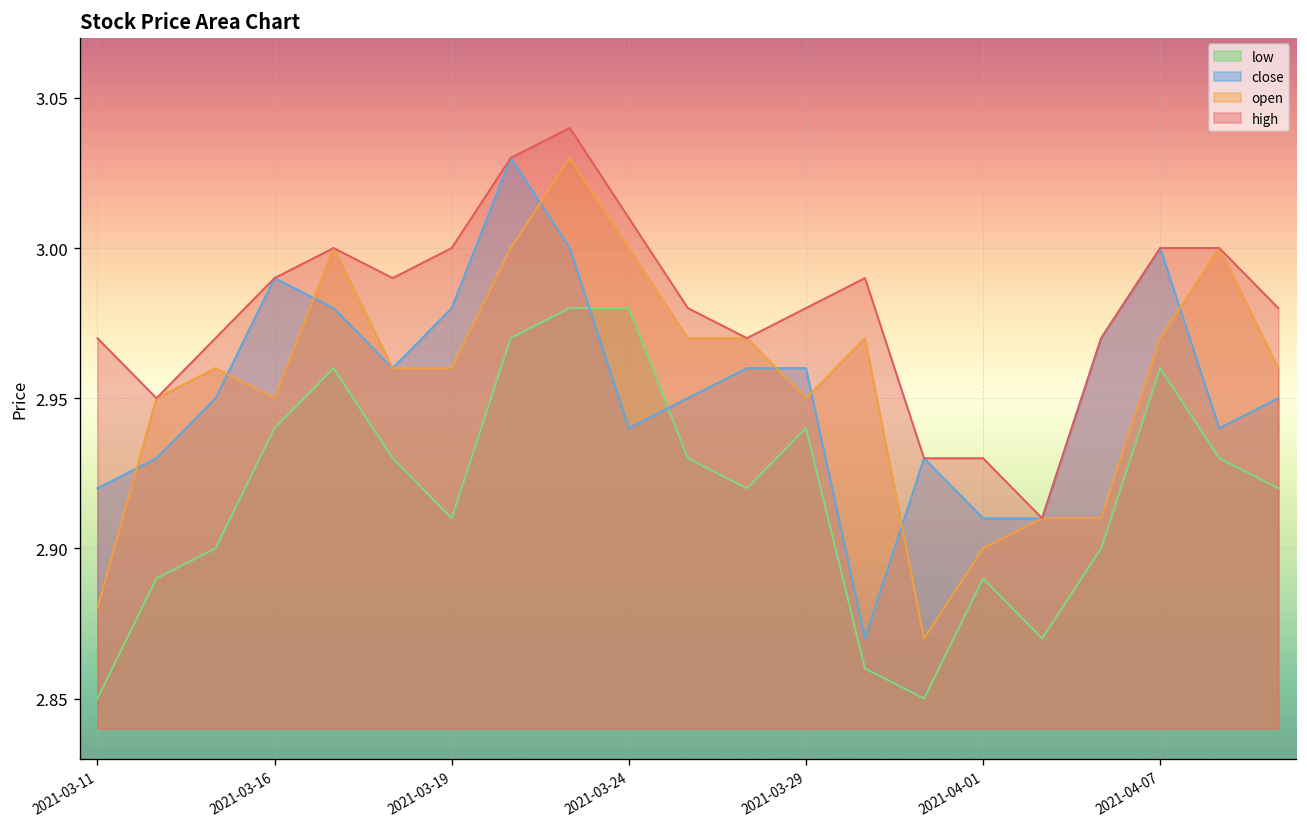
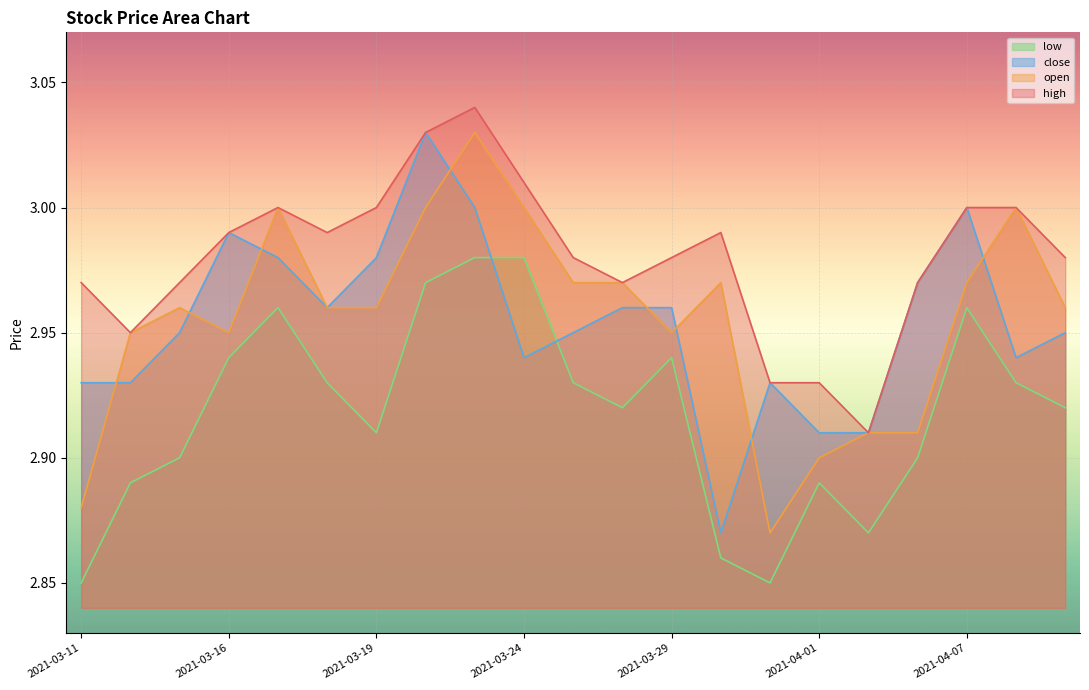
  {
    "low": {
      "2021-03-11": 2.85,
      "2021-03-16": 2.94,
      "2021-03-19": 2.91,
      "2021-03-24": 2.98,
      "2021-03-29": 2.94,
      "2021-04-01": 2.89,
      "2021-04-07": 2.96
    },
    "close": {
-     "2021-03-11": 2.92,
+     "2021-03-11": 2.93,
      "2021-03-19": 2.98,
      "2021-03-24": 2.94,
      "2021-03-29": 2.96,
      "2021-04-01": 2.91
    }
  }
